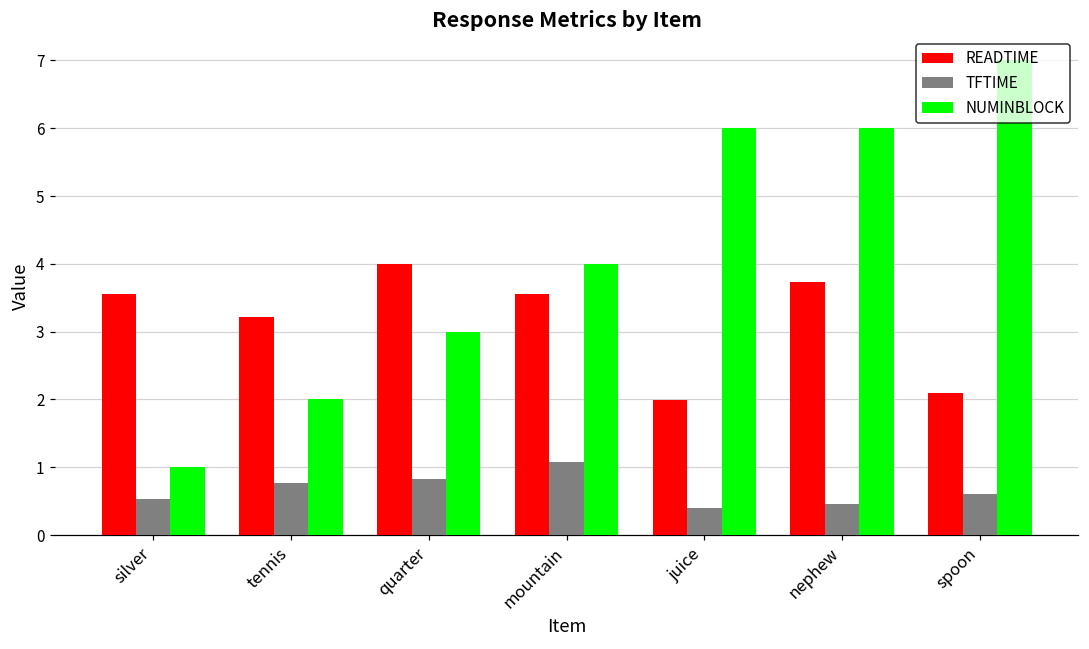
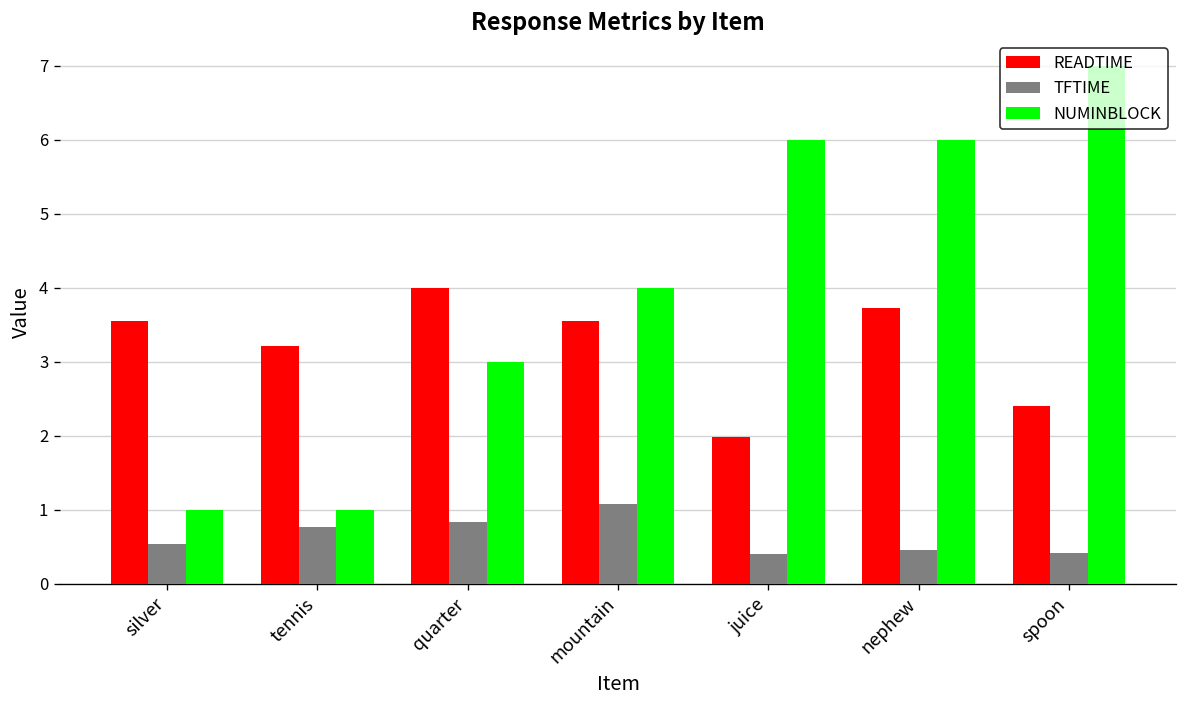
  {
    "READTIME": {
      "silver": 3.6,
      "tennis": 3.2,
      "quarter": 4.0,
      "mountain": 3.5,
      "juice": 2.0,
      "nephew": 3.7,
-     "spoon": 2.1
+     "spoon": 2.4
    },
    "TFTIME": {
      "silver": 0.5,
      "tennis": 0.8,
      "quarter": 0.8,
      "mountain": 1.1,
      "juice": 0.4,
      "nephew": 0.5,
-     "spoon": 0.6
+     "spoon": 0.4
    },
    "NUMINBLOCK": {
      "silver": 1,
-     "tennis": 2,
+     "tennis": 1,
      "quarter": 3,
      "mountain": 4,
      "juice": 6,
      "nephew": 6
    }
  }
